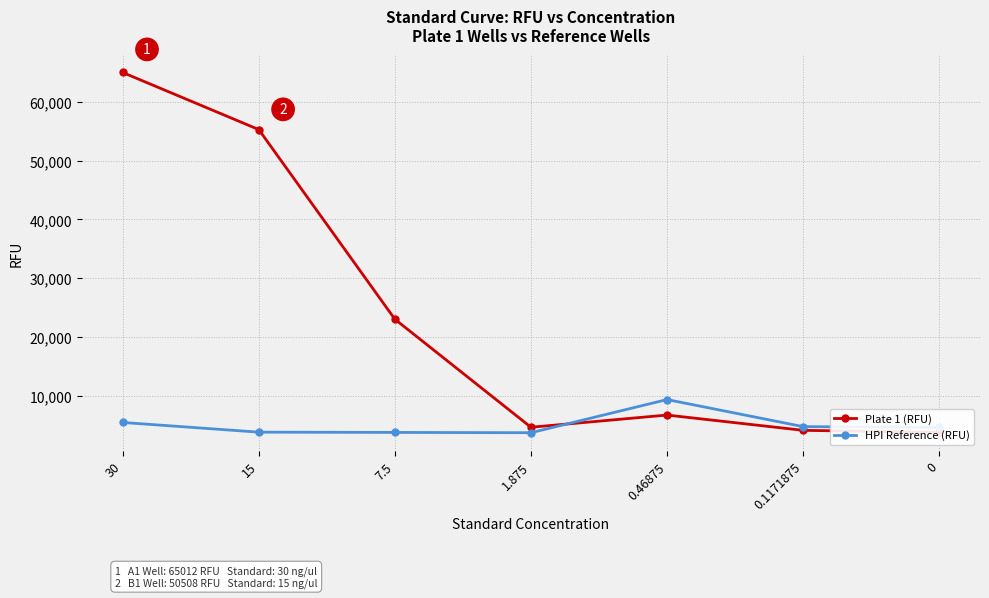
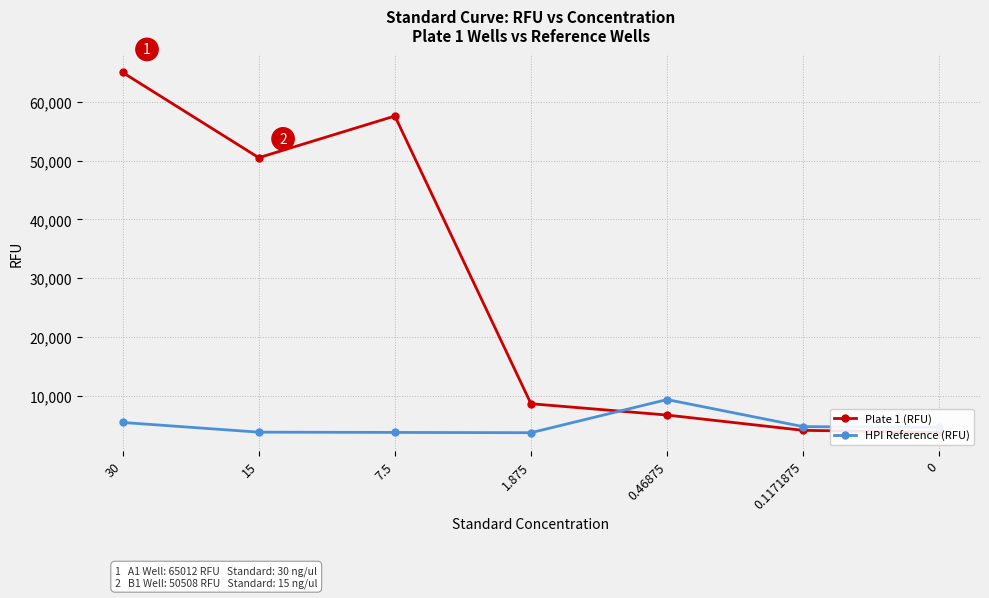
  {
    "Plate 1 (RFU)": {
      "30": "65,000",
-     "15": "55,000",
-     "7.5": "23,000",
-     "1.875": "5,000",
+     "15": "51,000",
+     "7.5": "58,000",
+     "1.875": "9,000",
      "0.46875": "7,000",
      "0.1171875": "4,000"
    },
    "HPI Reference (RFU)": {
      "30": "5,000",
      "15": "4,000",
      "7.5": "4,000",
      "1.875": "4,000",
      "0.46875": "9,000",
      "0.1171875": "5,000"
    }
  }
